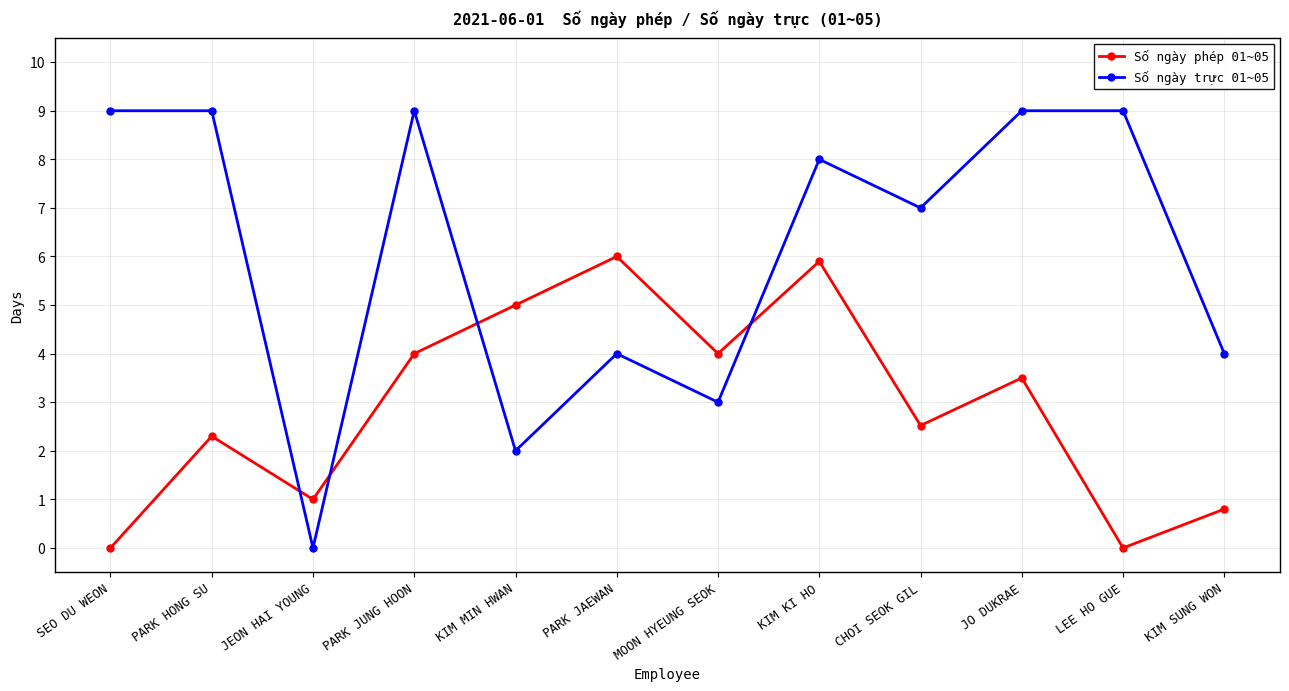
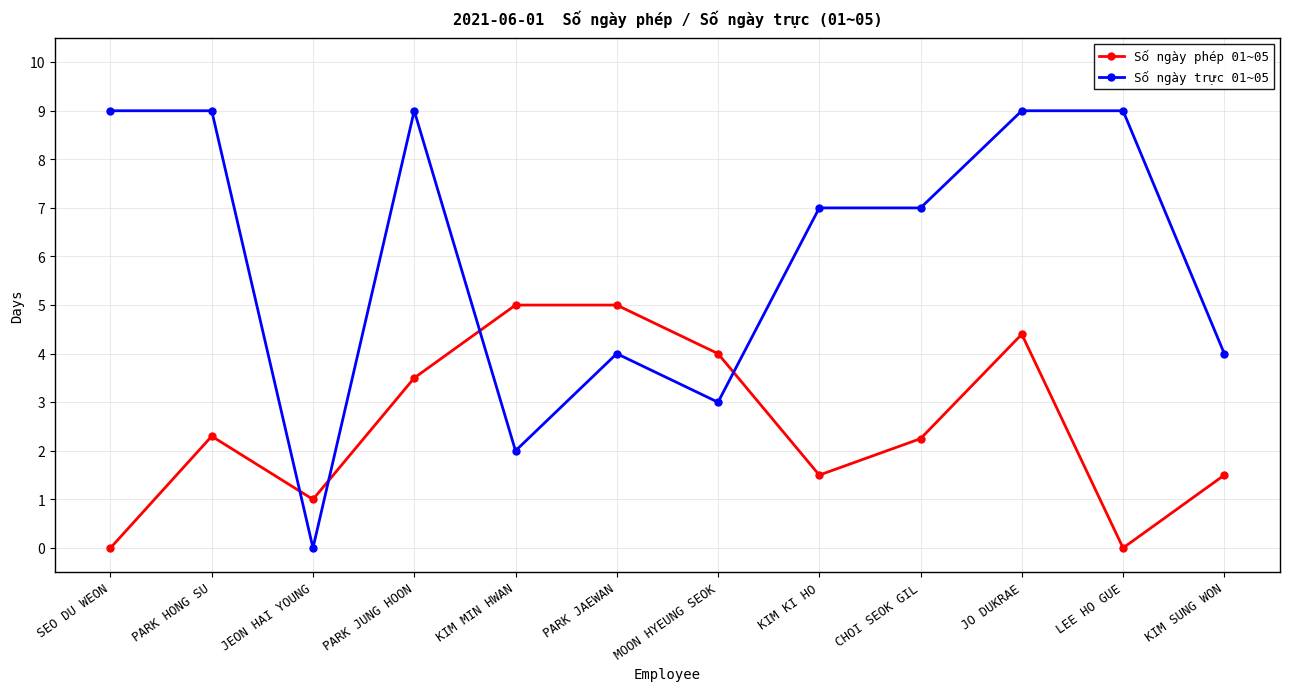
  {
    "Số ngày phép 01~05": {
      "SEO DU WEON": 0.0,
      "PARK HONG SU": 2.3,
      "JEON HAI YOUNG": 1.0,
-     "PARK JUNG HOON": 4.0,
+     "PARK JUNG HOON": 3.5,
      "KIM MIN HWAN": 5.0,
-     "PARK JAEWAN": 6,
+     "PARK JAEWAN": 5,
      "MOON HYEUNG SEOK": 4.0,
-     "KIM KI HO": 5.9,
-     "CHOI SEOK GIL": 2.5,
-     "JO DUKRAE": 3.5,
+     "KIM KI HO": 1.5,
+     "CHOI SEOK GIL": 2.3,
+     "JO DUKRAE": 4.4,
      "LEE HO GUE": 0.0,
-     "KIM SUNG WON": 0.8
+     "KIM SUNG WON": 1.5
    },
    "Số ngày trực 01~05": {
      "SEO DU WEON": 9,
      "PARK HONG SU": 9,
      "JEON HAI YOUNG": 0,
      "PARK JUNG HOON": 9,
      "KIM MIN HWAN": 2,
      "PARK JAEWAN": 4,
      "MOON HYEUNG SEOK": 3,
-     "KIM KI HO": 8,
+     "KIM KI HO": 7,
      "CHOI SEOK GIL": 7,
      "JO DUKRAE": 9,
      "LEE HO GUE": 9,
      "KIM SUNG WON": 4
    }
  }
